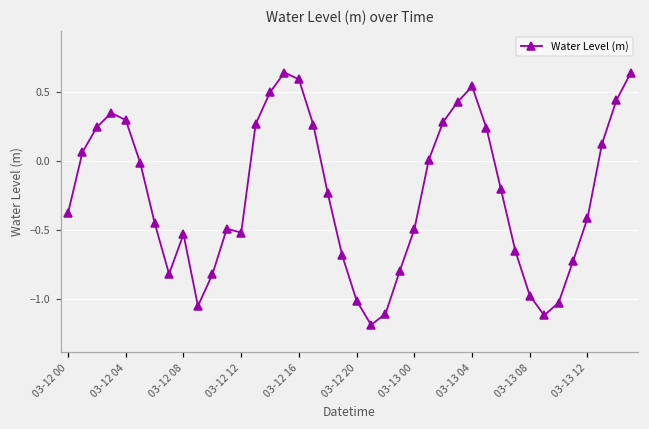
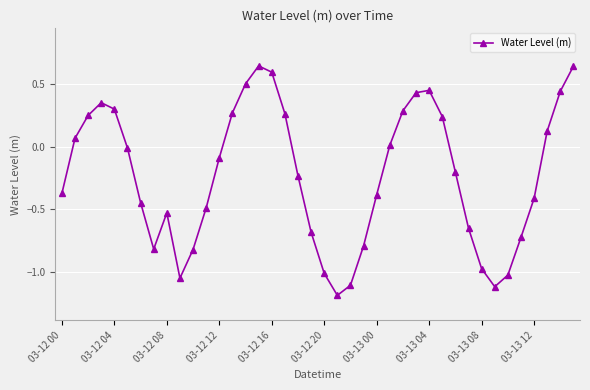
  {
    "03-12 00": -0.37,
    "03-12 04": 0.30,
    "03-12 08": -0.53,
-   "03-12 12": -0.52,
+   "03-12 12": -0.09,
    "03-12 16": 0.59,
    "03-12 20": -1.01,
-   "03-13 00": -0.49,
-   "03-13 04": 0.54,
+   "03-13 00": -0.38,
+   "03-13 04": 0.45,
    "03-13 08": -0.97,
    "03-13 12": -0.41
  }
